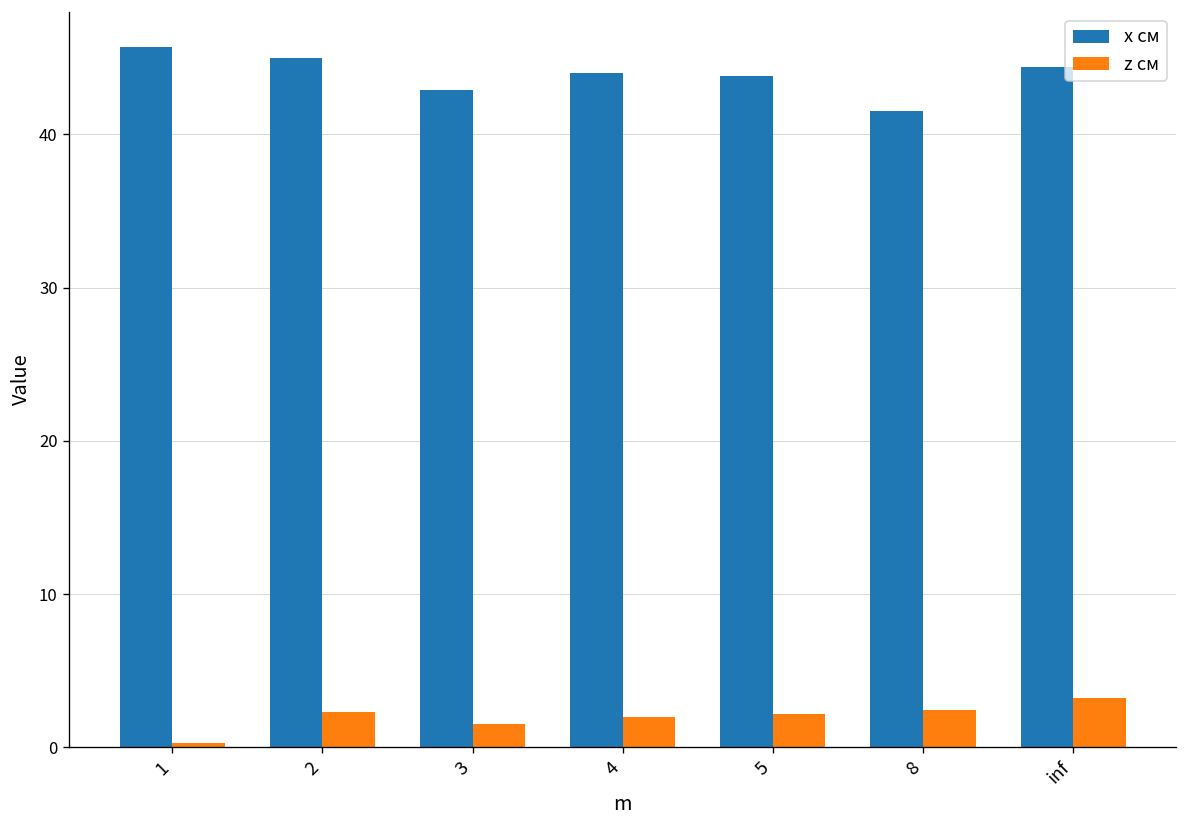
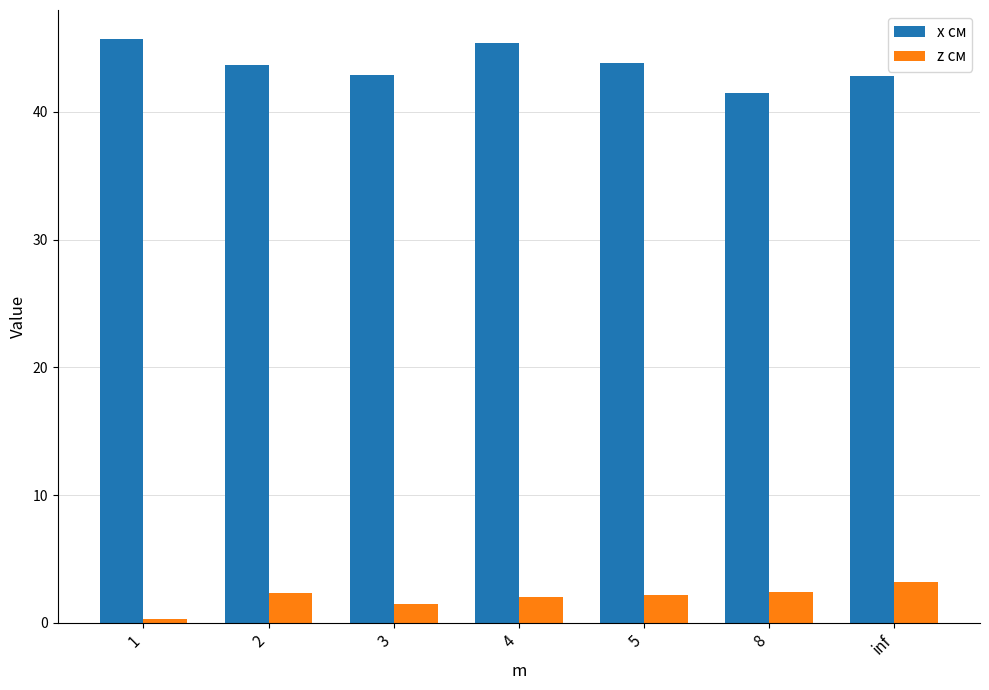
  {
    "x см": {
      "1": 45.7,
-     "2": 45.0,
+     "2": 43.7,
      "3": 42.9,
-     "4": 44.0,
+     "4": 45.4,
      "5": 43.8,
      "8": 41.5,
-     "inf": 44.4
+     "inf": 42.8
    },
    "z см": {
      "1": 0.3,
      "2": 2.3,
      "3": 1.5,
      "4": 2.0,
      "5": 2.2,
      "8": 2.4,
      "inf": 3.2
    }
  }
